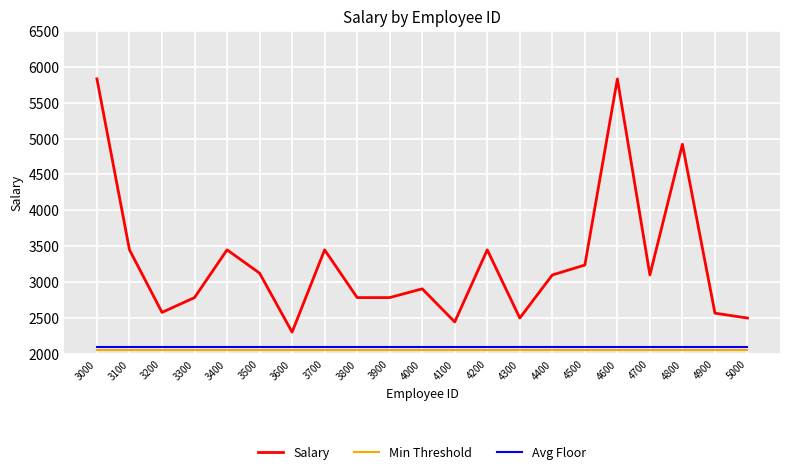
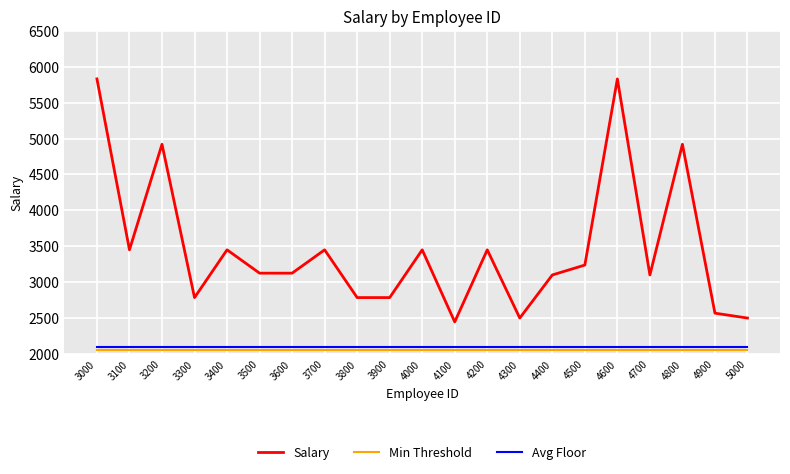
  {
    "Salary": {
      "3000": 5800,
      "3100": 3500,
-     "3200": 2600,
+     "3200": 4900,
      "3300": 2800,
      "3400": 3500,
      "3500": 3100,
-     "3600": 2300,
+     "3600": 3100,
      "3700": 3500,
      "3800": 2800,
      "3900": 2800,
-     "4000": 2900,
+     "4000": 3500,
      "4100": 2400,
      "4200": 3500,
      "4300": 2500,
      "4400": 3100,
      "4500": 3200,
      "4600": 5800,
      "4700": 3100,
      "4800": 4900,
      "4900": 2600,
      "5000": 2500
    },
    "Min Threshold": {
      "3000": 2100,
      "3100": 2100,
      "3200": 2100,
      "3300": 2100,
      "3400": 2100,
      "3500": 2100,
      "3600": 2100,
      "3700": 2100,
      "3800": 2100,
      "3900": 2100,
      "4000": 2100,
      "4100": 2100,
      "4200": 2100,
      "4300": 2100,
      "4400": 2100,
      "4500": 2100,
      "4600": 2100,
      "4700": 2100,
      "4800": 2100,
      "4900": 2100,
      "5000": 2100
    },
    "Avg Floor": {
      "3000": 2100,
      "3100": 2100,
      "3200": 2100,
      "3300": 2100,
      "3400": 2100,
      "3500": 2100,
      "3600": 2100,
      "3700": 2100,
      "3800": 2100,
      "3900": 2100,
      "4000": 2100,
      "4100": 2100,
      "4200": 2100,
      "4300": 2100,
      "4400": 2100,
      "4500": 2100,
      "4600": 2100,
      "4700": 2100,
      "4800": 2100,
      "4900": 2100,
      "5000": 2100
    }
  }
